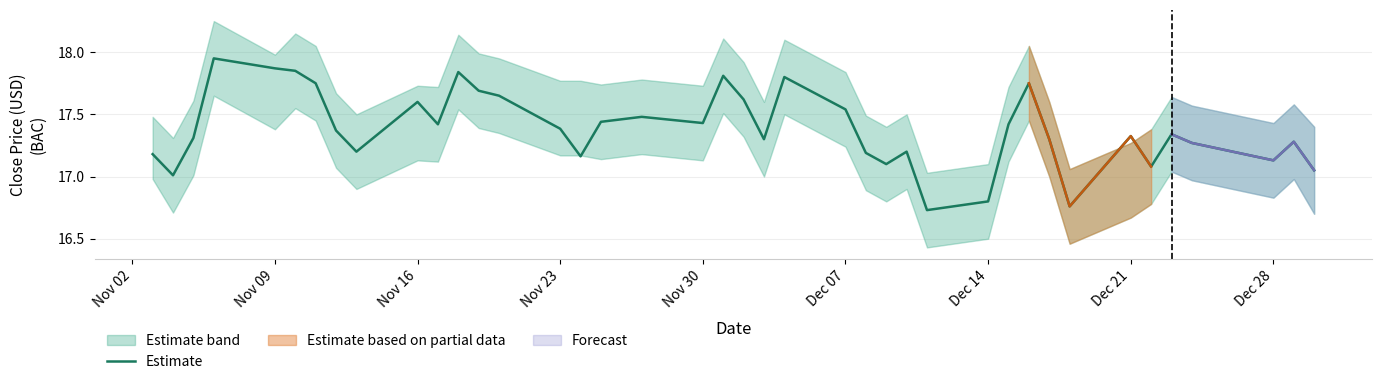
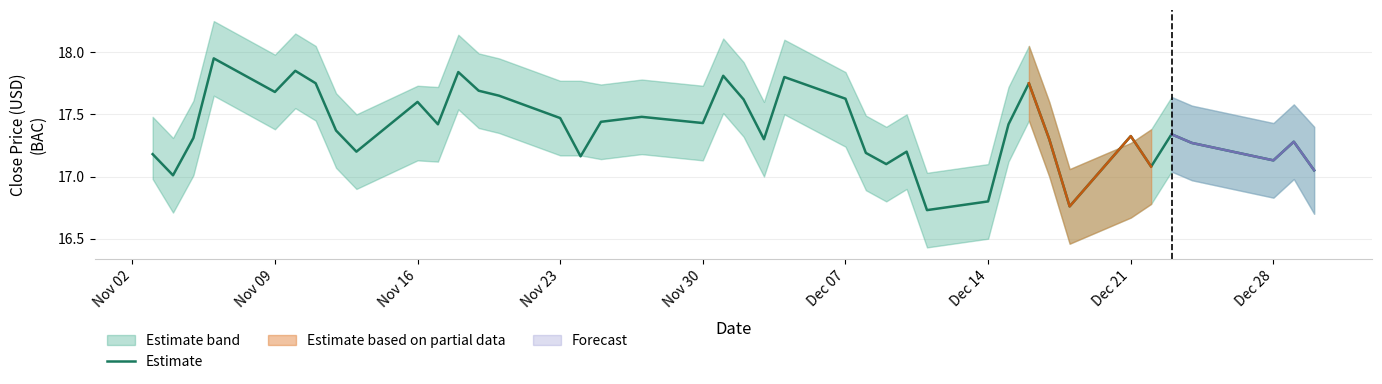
  {
    "Estimate": {
-     "Nov 09": 17.87,
+     "Nov 09": 17.68,
      "Nov 16": 17.60,
-     "Nov 23": 17.38,
+     "Nov 23": 17.47,
      "Nov 30": 17.43,
-     "Dec 07": 17.54,
+     "Dec 07": 17.63,
      "Dec 14": 16.80
    }
  }
